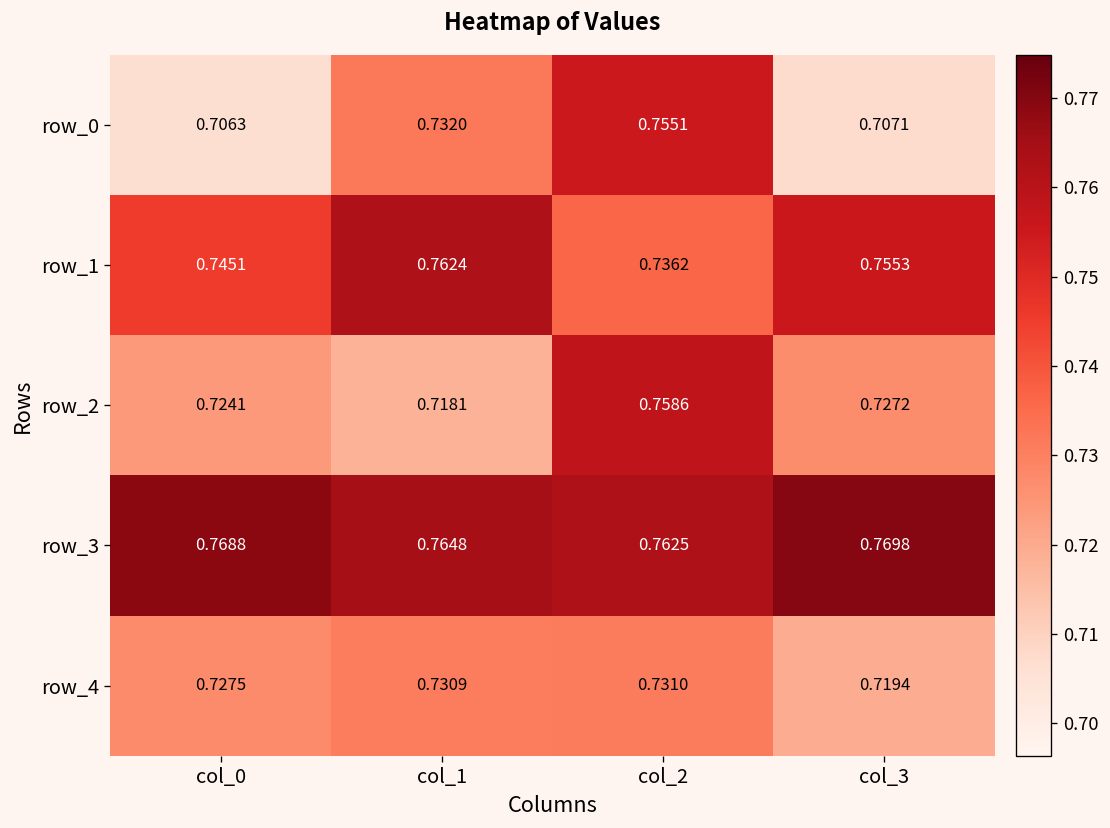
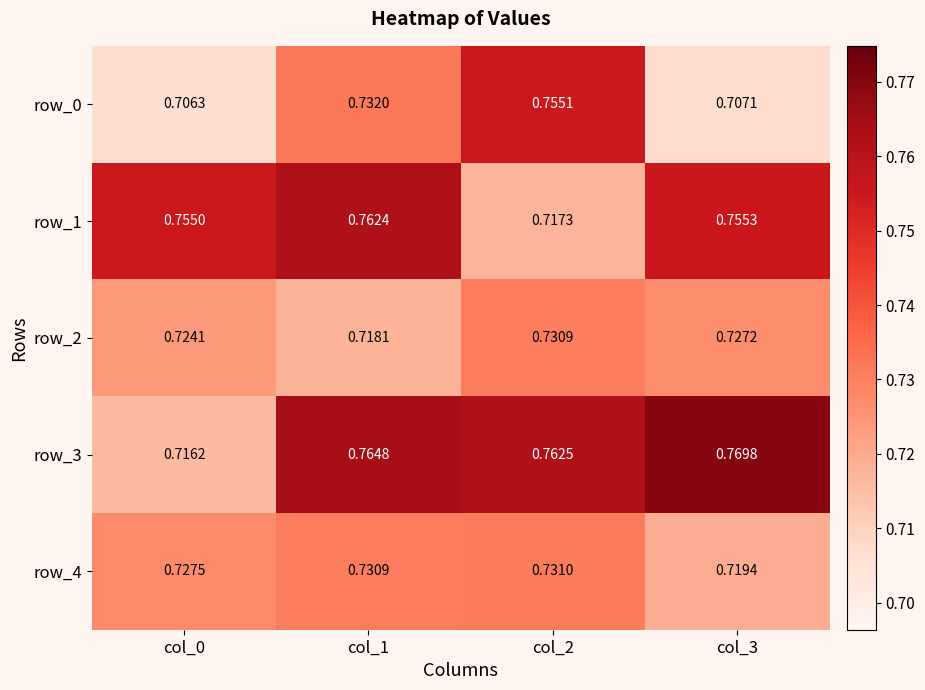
  {
    "row_0": {
      "col_0": 0.7063,
      "col_1": 0.7320,
      "col_2": 0.7551,
      "col_3": 0.7071
    },
    "row_1": {
-     "col_0": 0.7451,
+     "col_0": 0.7550,
      "col_1": 0.7624,
-     "col_2": 0.7362,
+     "col_2": 0.7173,
      "col_3": 0.7553
    },
    "row_2": {
      "col_0": 0.7241,
      "col_1": 0.7181,
-     "col_2": 0.7586,
+     "col_2": 0.7309,
      "col_3": 0.7272
    },
    "row_3": {
-     "col_0": 0.7688,
+     "col_0": 0.7162,
      "col_1": 0.7648,
      "col_2": 0.7625,
      "col_3": 0.7698
    },
    "row_4": {
      "col_0": 0.7275,
      "col_1": 0.7309,
      "col_2": 0.7310,
      "col_3": 0.7194
    }
  }
